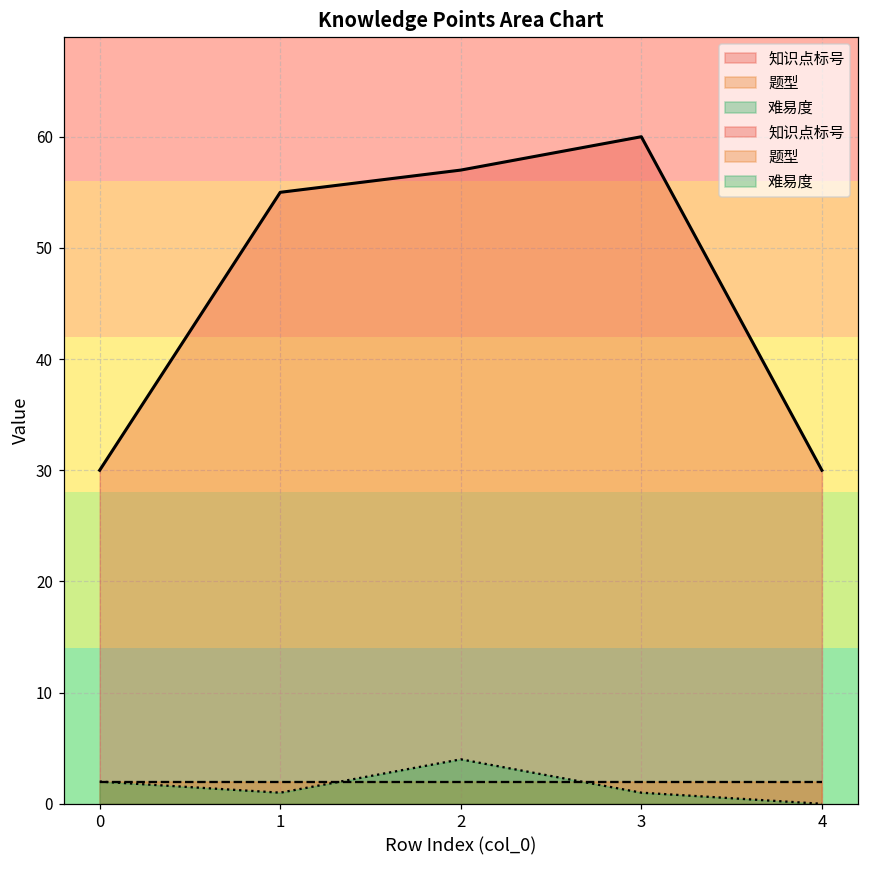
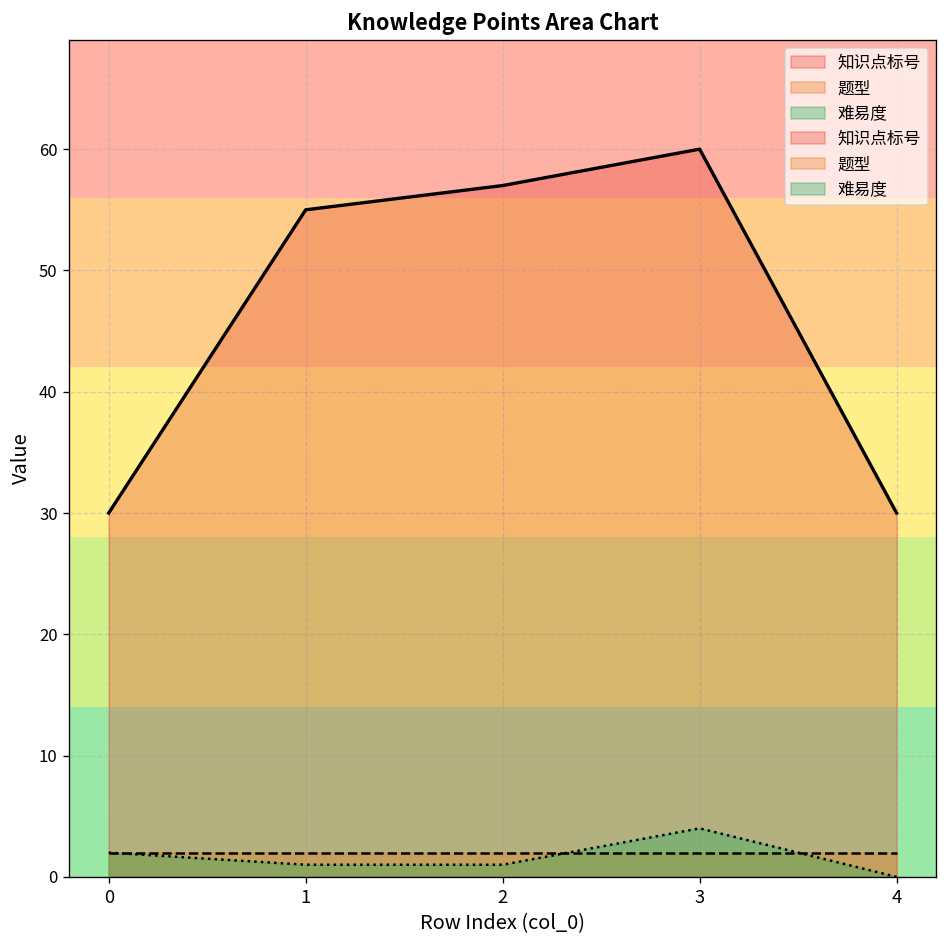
  {
    "难易度": {
      "1": 1,
-     "2": 4,
-     "3": 1,
+     "2": 1,
+     "3": 4,
      "4": 0
    }
  }
